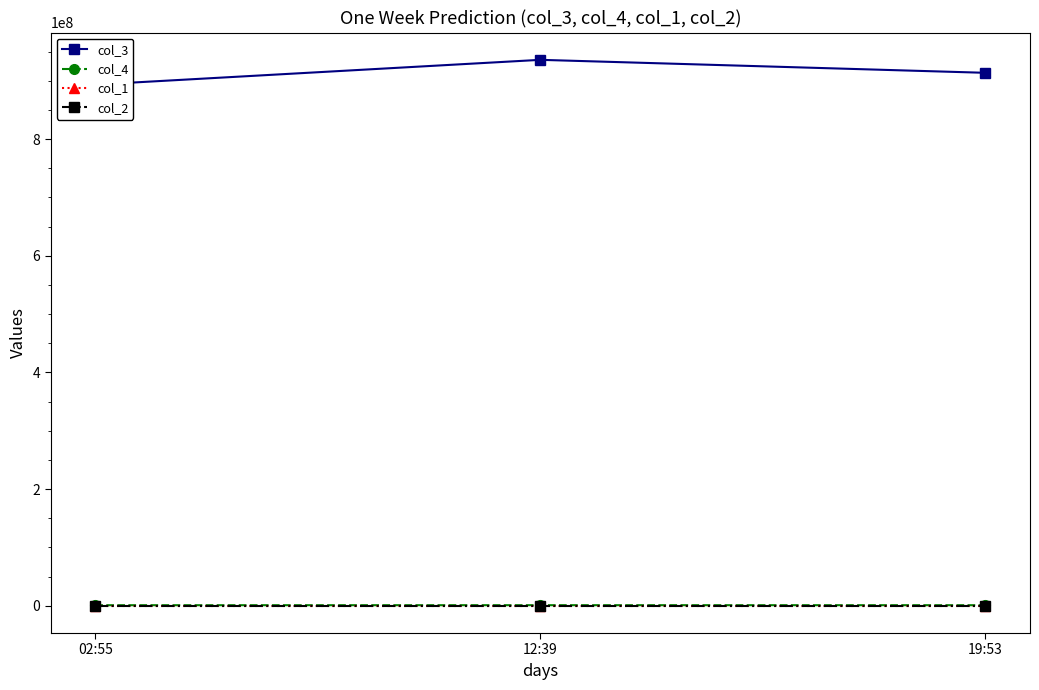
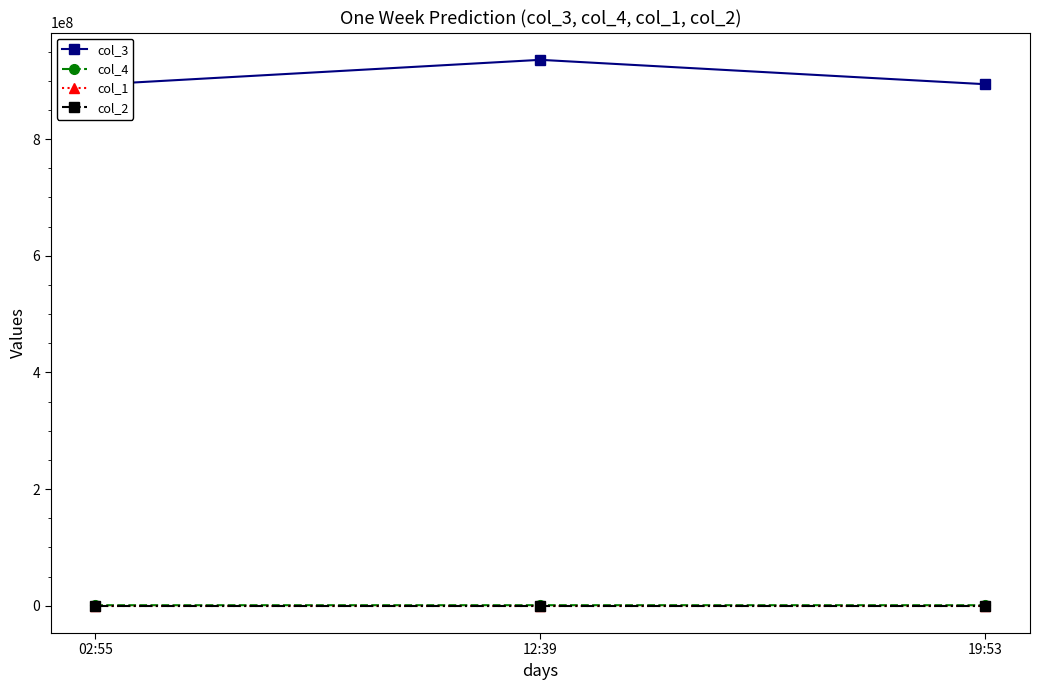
  {
    "col_3": {
      "12:39": 940000000,
-     "19:53": 910000000
+     "19:53": 890000000
    }
  }
